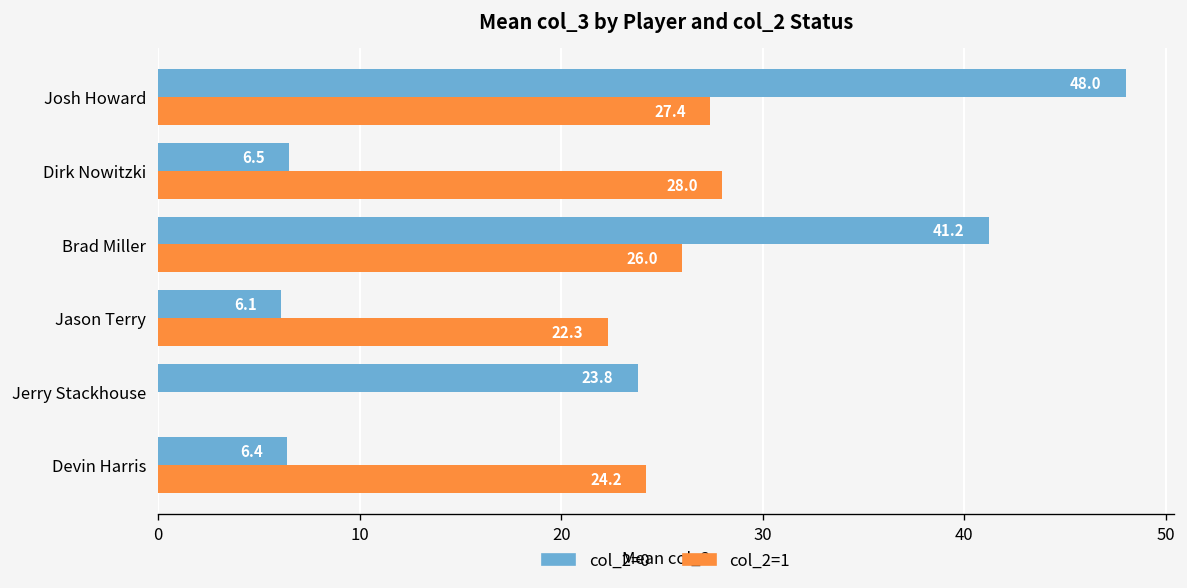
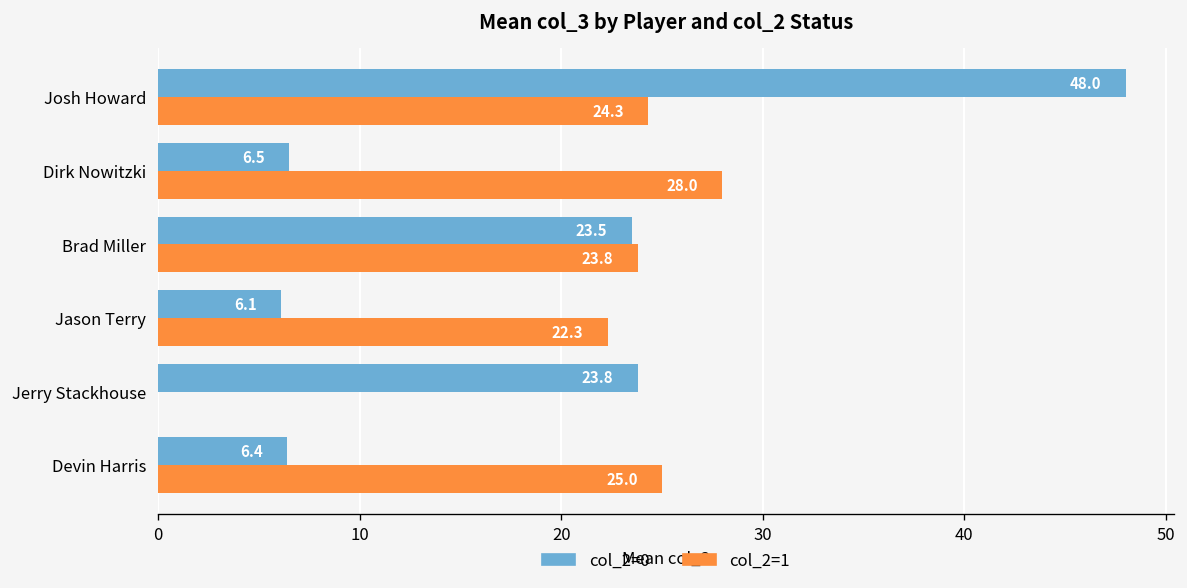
  {
    "col_2=0": {
      "Josh Howard": 48.0,
      "Dirk Nowitzki": 6.5,
-     "Brad Miller": 41.2,
+     "Brad Miller": 23.5,
      "Jason Terry": 6.1,
      "Jerry Stackhouse": 23.8,
      "Devin Harris": 6.4
    },
    "col_2=1": {
-     "Josh Howard": 27.4,
+     "Josh Howard": 24.3,
      "Dirk Nowitzki": 28.0,
-     "Brad Miller": 26.0,
+     "Brad Miller": 23.8,
      "Jason Terry": 22.3,
-     "Devin Harris": 24.2
+     "Devin Harris": 25.0
    }
  }
